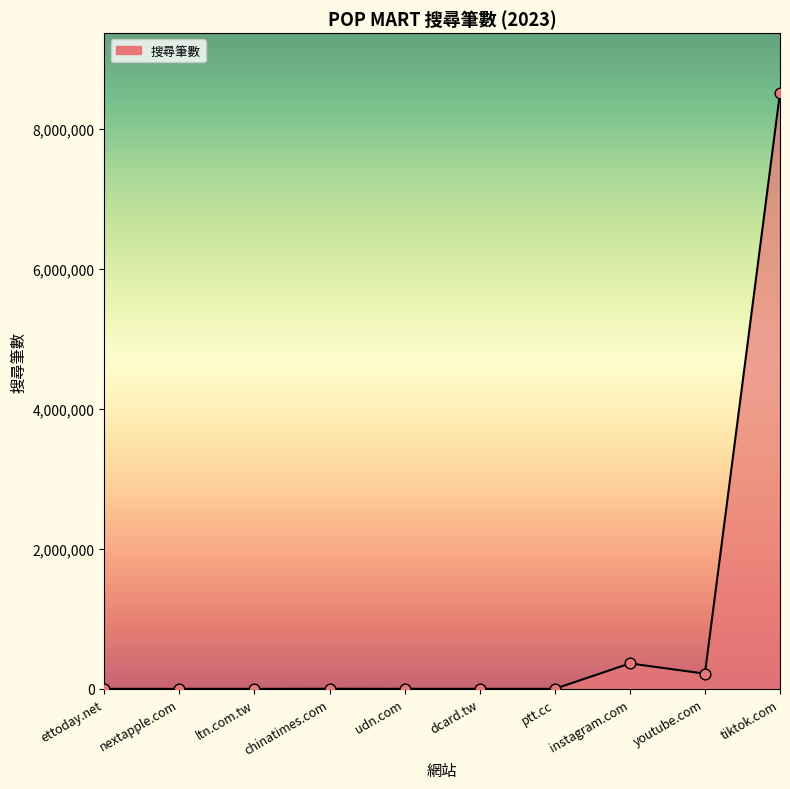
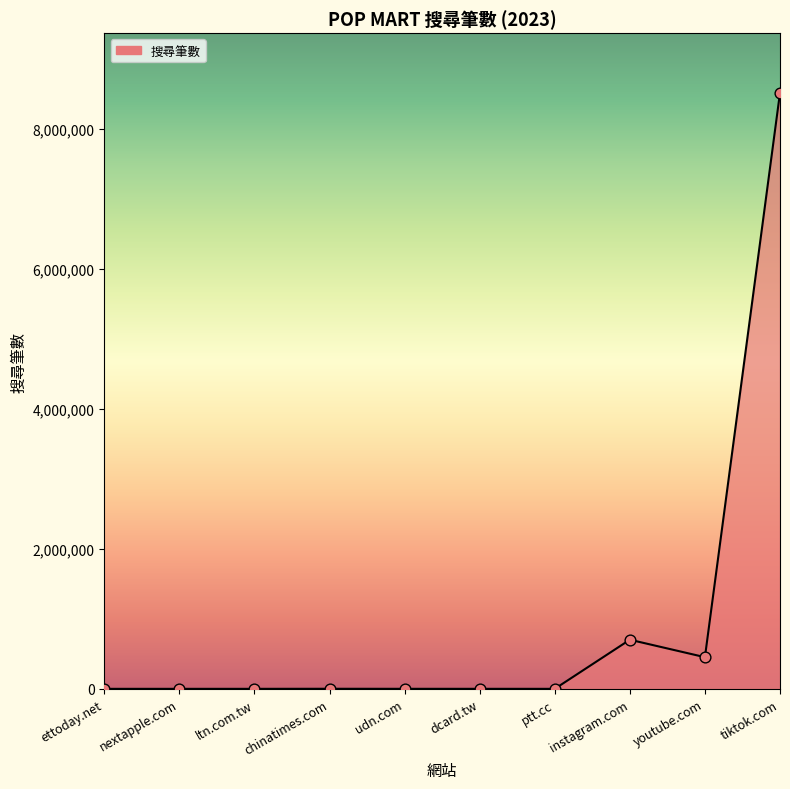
  {
    "ettoday.net": "0",
    "nextapple.com": "0",
    "ltn.com.tw": "0",
    "chinatimes.com": "0",
    "udn.com": "0",
    "dcard.tw": "0",
    "ptt.cc": "0",
-   "instagram.com": "400,000",
-   "youtube.com": "200,000",
+   "instagram.com": "700,000",
+   "youtube.com": "500,000",
    "tiktok.com": "8,500,000"
  }
